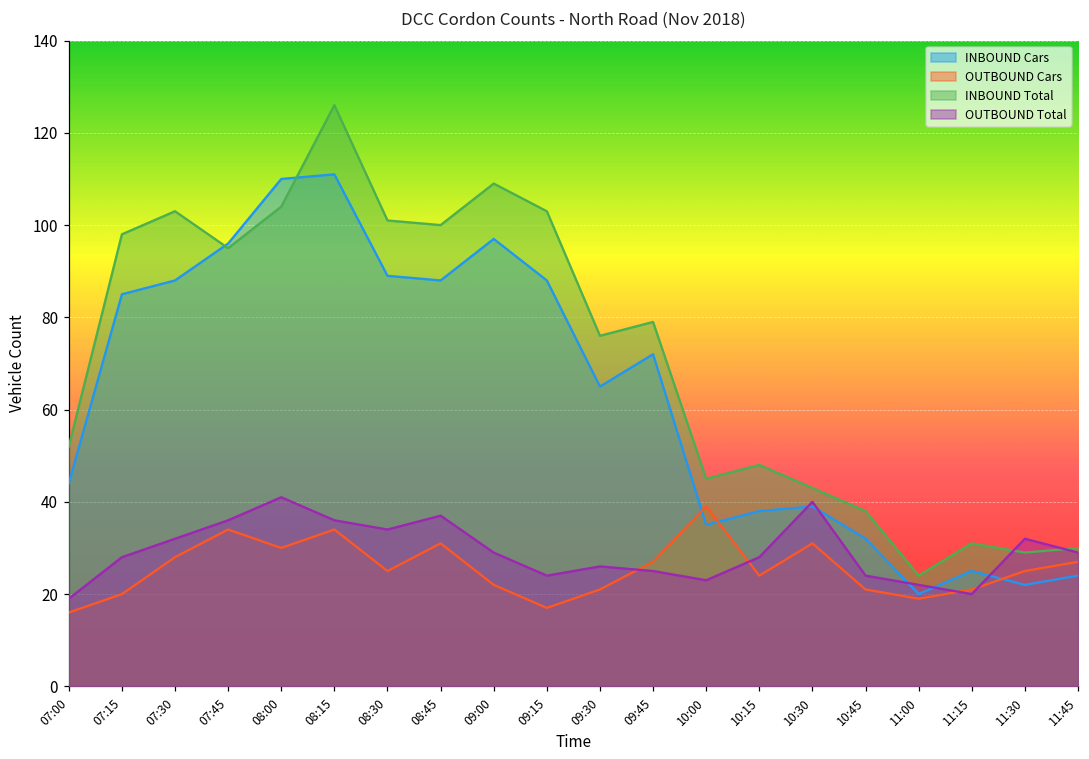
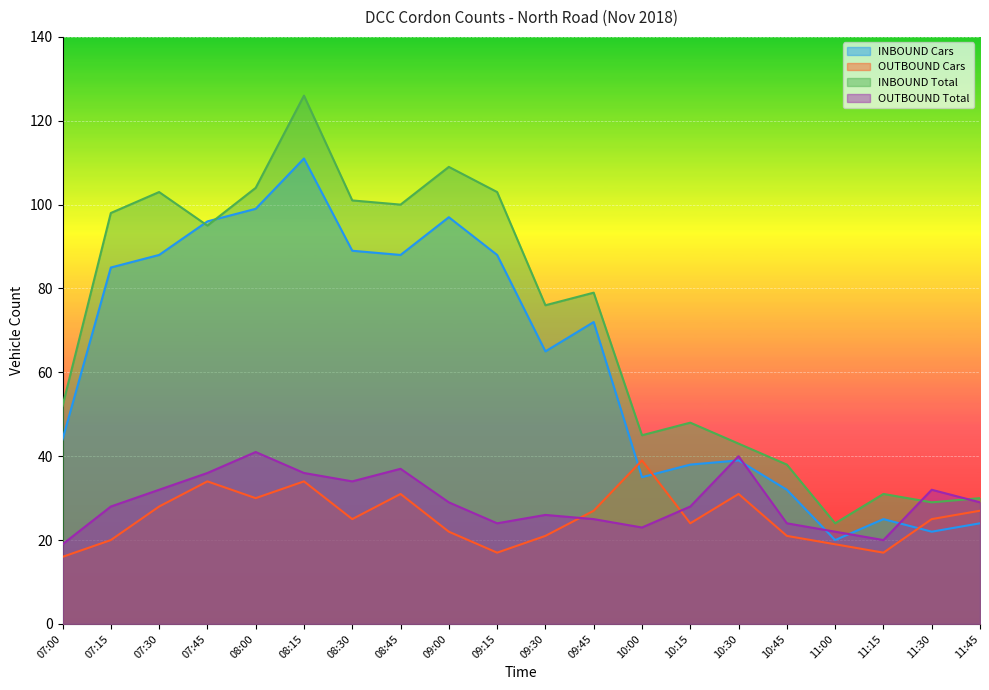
  {
    "INBOUND Cars": {
      "07:00": 44,
      "07:15": 85,
      "07:30": 88,
      "07:45": 96,
-     "08:00": 110,
+     "08:00": 99,
      "08:15": 111,
      "08:30": 89,
      "08:45": 88,
      "09:00": 97,
      "09:15": 88,
      "09:30": 65,
      "09:45": 72,
      "10:00": 35,
      "10:15": 38,
      "10:30": 39,
      "10:45": 32,
      "11:00": 20,
      "11:15": 25,
      "11:30": 22,
      "11:45": 24
    },
    "OUTBOUND Cars": {
      "07:00": 16,
      "07:15": 20,
      "07:30": 28,
      "07:45": 34,
      "08:00": 30,
      "08:15": 34,
      "08:30": 25,
      "08:45": 31,
      "09:00": 22,
      "09:15": 17,
      "09:30": 21,
      "09:45": 27,
      "10:00": 39,
      "10:15": 24,
      "10:30": 31,
      "10:45": 21,
      "11:00": 19,
-     "11:15": 21,
+     "11:15": 17,
      "11:30": 25,
      "11:45": 27
    },
    "INBOUND Total": {
      "07:00": 52,
      "07:15": 98,
      "07:30": 103,
      "07:45": 95,
      "08:00": 104,
      "08:15": 126,
      "08:30": 101,
      "08:45": 100,
      "09:00": 109,
      "09:15": 103,
      "09:30": 76,
      "09:45": 79,
      "10:00": 45,
      "10:15": 48,
      "10:30": 43,
      "10:45": 38,
      "11:00": 24,
      "11:15": 31,
      "11:30": 29,
      "11:45": 30
    },
    "OUTBOUND Total": {
      "07:00": 19,
      "07:15": 28,
      "07:30": 32,
      "07:45": 36,
      "08:00": 41,
      "08:15": 36,
      "08:30": 34,
      "08:45": 37,
      "09:00": 29,
      "09:15": 24,
      "09:30": 26,
      "09:45": 25,
      "10:00": 23,
      "10:15": 28,
      "10:30": 40,
      "10:45": 24,
      "11:00": 22,
      "11:15": 20,
      "11:30": 32,
      "11:45": 29
    }
  }
